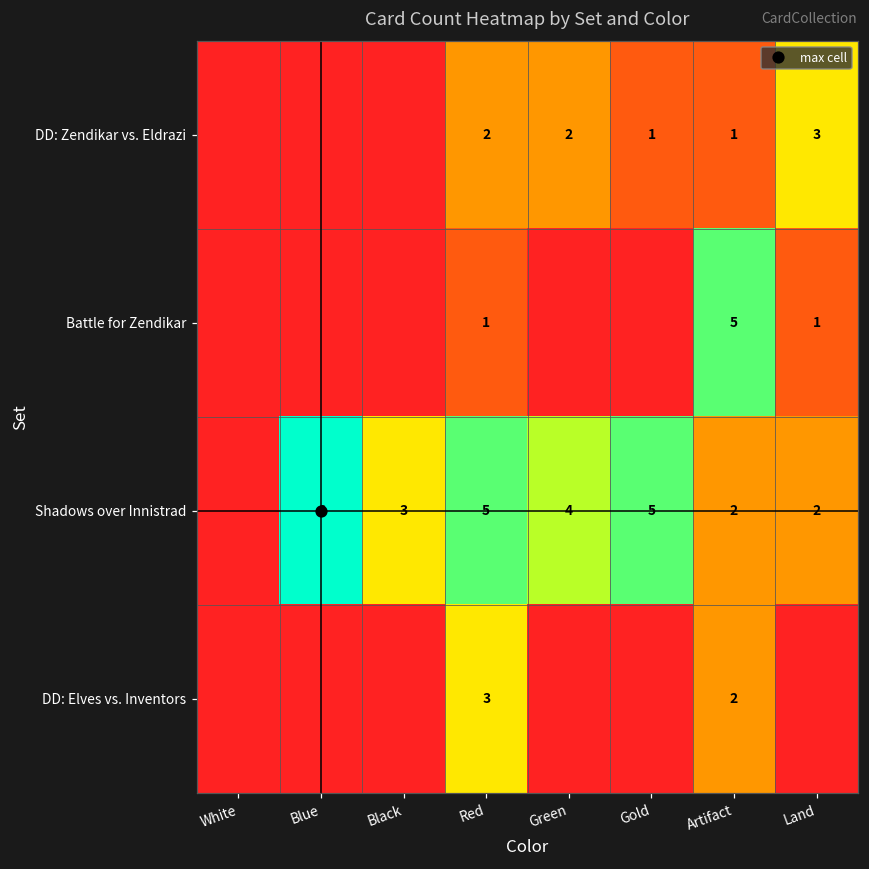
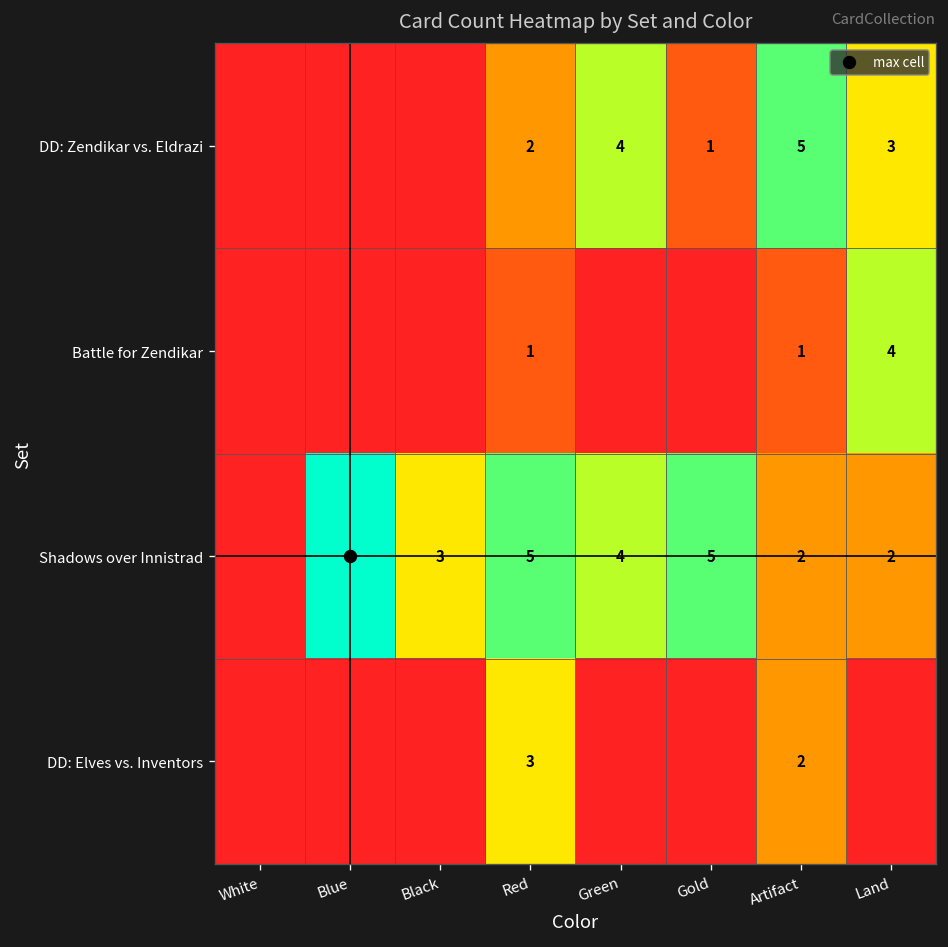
  {
    "DD: Zendikar vs. Eldrazi": {
      "Red": 2,
-     "Green": 2,
+     "Green": 4,
      "Gold": 1,
-     "Artifact": 1,
+     "Artifact": 5,
      "Land": 3
    },
    "Battle for Zendikar": {
      "Red": 1,
-     "Artifact": 5,
-     "Land": 1
+     "Artifact": 1,
+     "Land": 4
    },
    "Shadows over Innistrad": {
      "Black": 3,
      "Red": 5,
      "Green": 4,
      "Gold": 5,
      "Artifact": 2,
      "Land": 2
    },
    "DD: Elves vs. Inventors": {
      "Red": 3,
      "Artifact": 2
    }
  }
